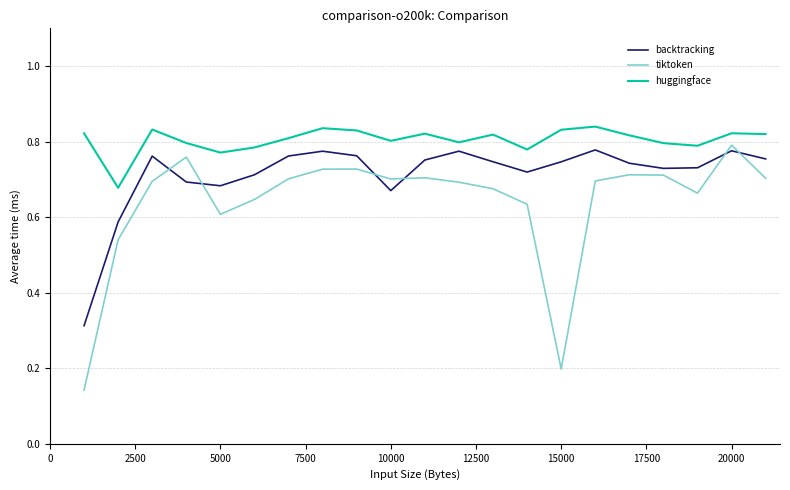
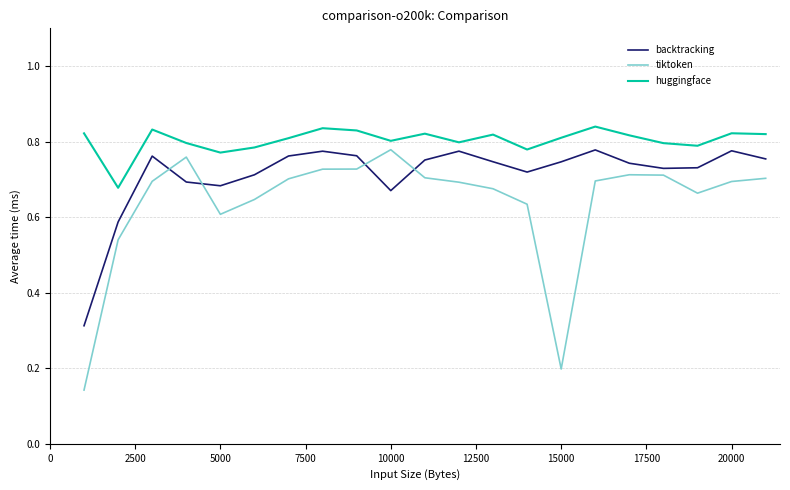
  {
    "backtracking": {
      "5000": 0.68,
      "10000": 0.67,
      "15000": 0.75,
      "20000": 0.78
    },
    "tiktoken": {
      "5000": 0.61,
-     "10000": 0.70,
+     "10000": 0.78,
      "15000": 0.20,
-     "20000": 0.79
+     "20000": 0.69
    },
    "huggingface": {
      "5000": 0.77,
      "10000": 0.80,
-     "15000": 0.83,
+     "15000": 0.81,
      "20000": 0.82
    }
  }
